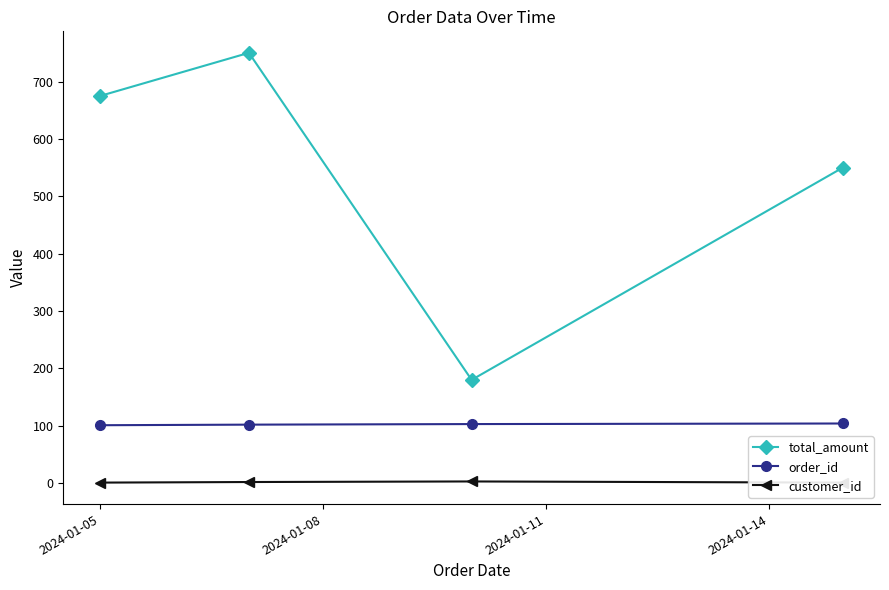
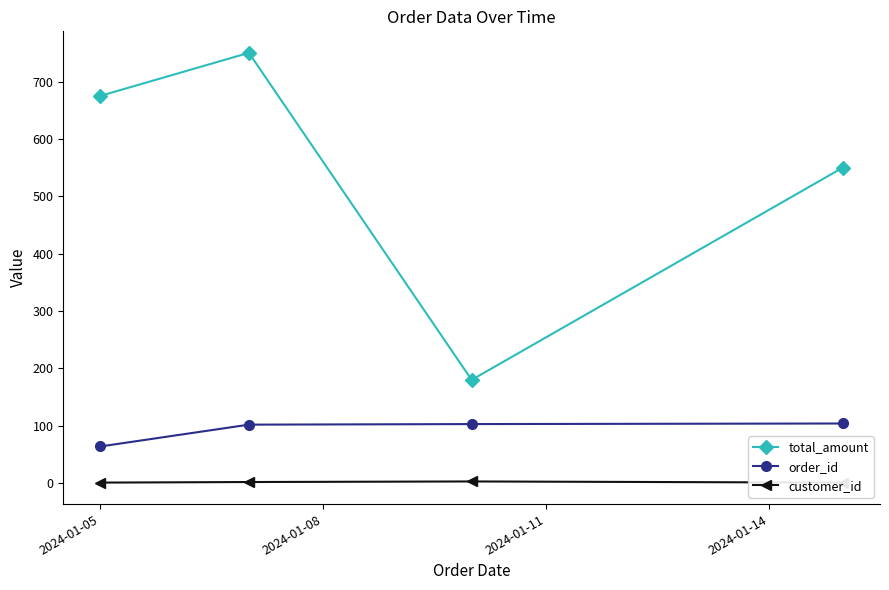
  {
    "total_amount": {
      "2024-01-05": 680
    },
    "order_id": {
-     "2024-01-05": 100
+     "2024-01-05": 60
    },
    "customer_id": {
      "2024-01-05": 0
    }
  }
